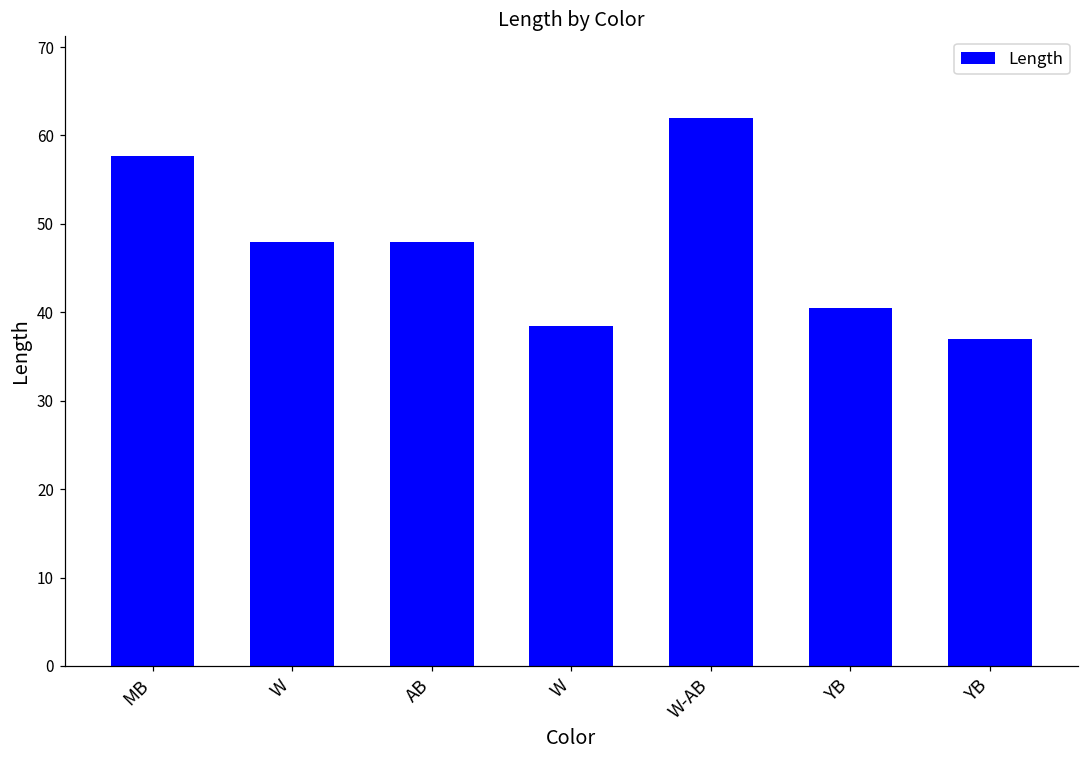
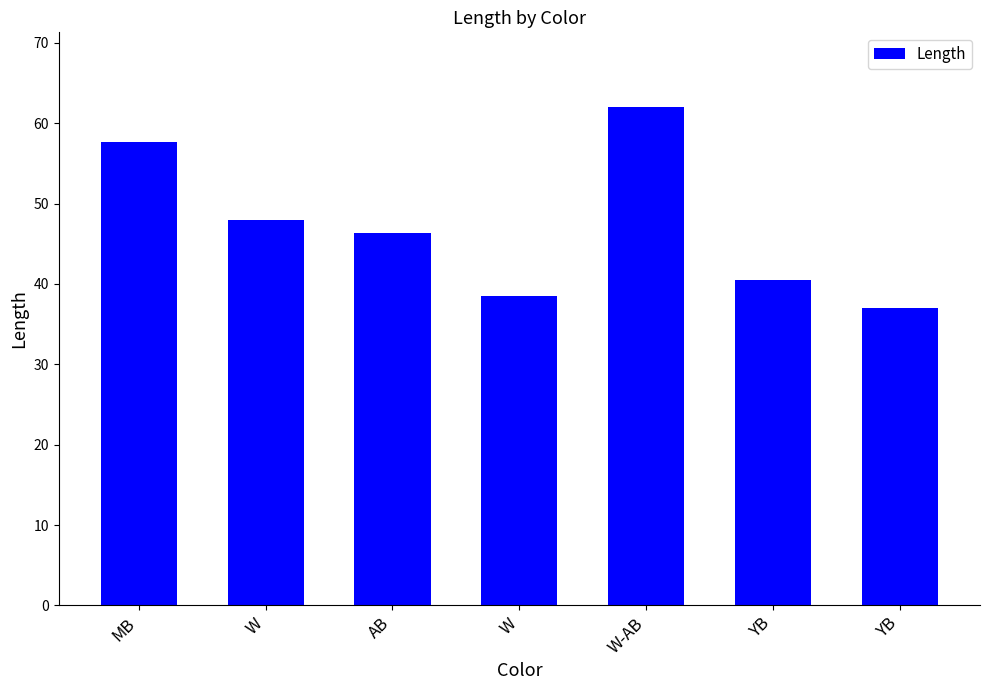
  {
    "MB": 58,
-   "AB": 48,
+   "AB": 46,
    "W-AB": 62
  }
